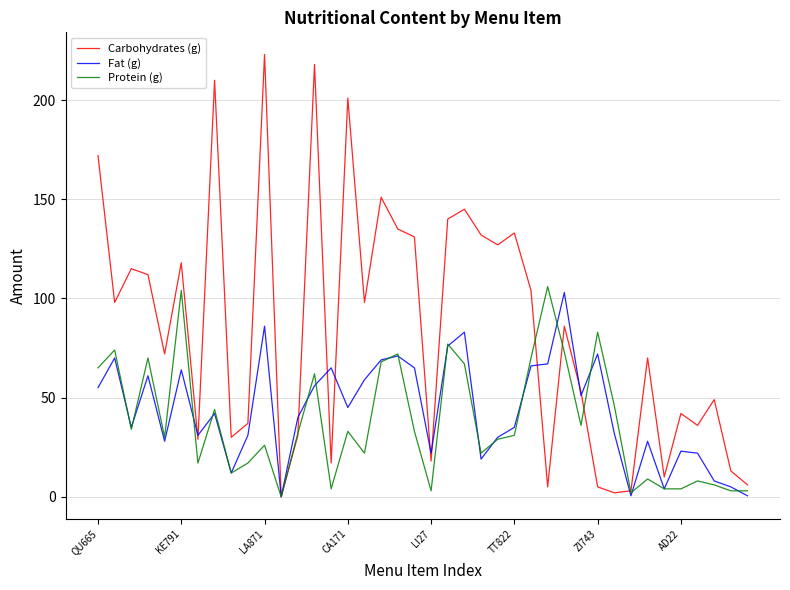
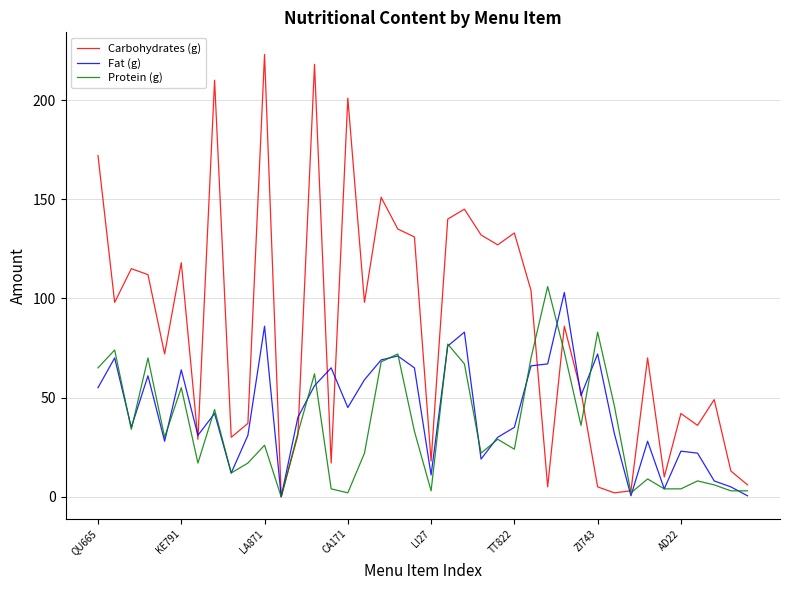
  {
    "Carbohydrates (g)": {
      "QU665": 172,
      "KE791": 118,
      "LA871": 223,
      "CA171": 201,
      "LI27": 18,
      "TT822": 133,
      "ZI743": 5,
      "AD22": 42
    },
    "Fat (g)": {
      "QU665": 55,
      "KE791": 64,
      "LA871": 86,
      "CA171": 45,
-     "LI27": 22,
+     "LI27": 11,
      "TT822": 35,
      "ZI743": 72,
      "AD22": 23
    },
    "Protein (g)": {
      "QU665": 65,
-     "KE791": 104,
+     "KE791": 55,
      "LA871": 26,
-     "CA171": 33,
+     "CA171": 2,
      "LI27": 3,
-     "TT822": 31,
+     "TT822": 24,
      "ZI743": 83,
      "AD22": 4
    }
  }
